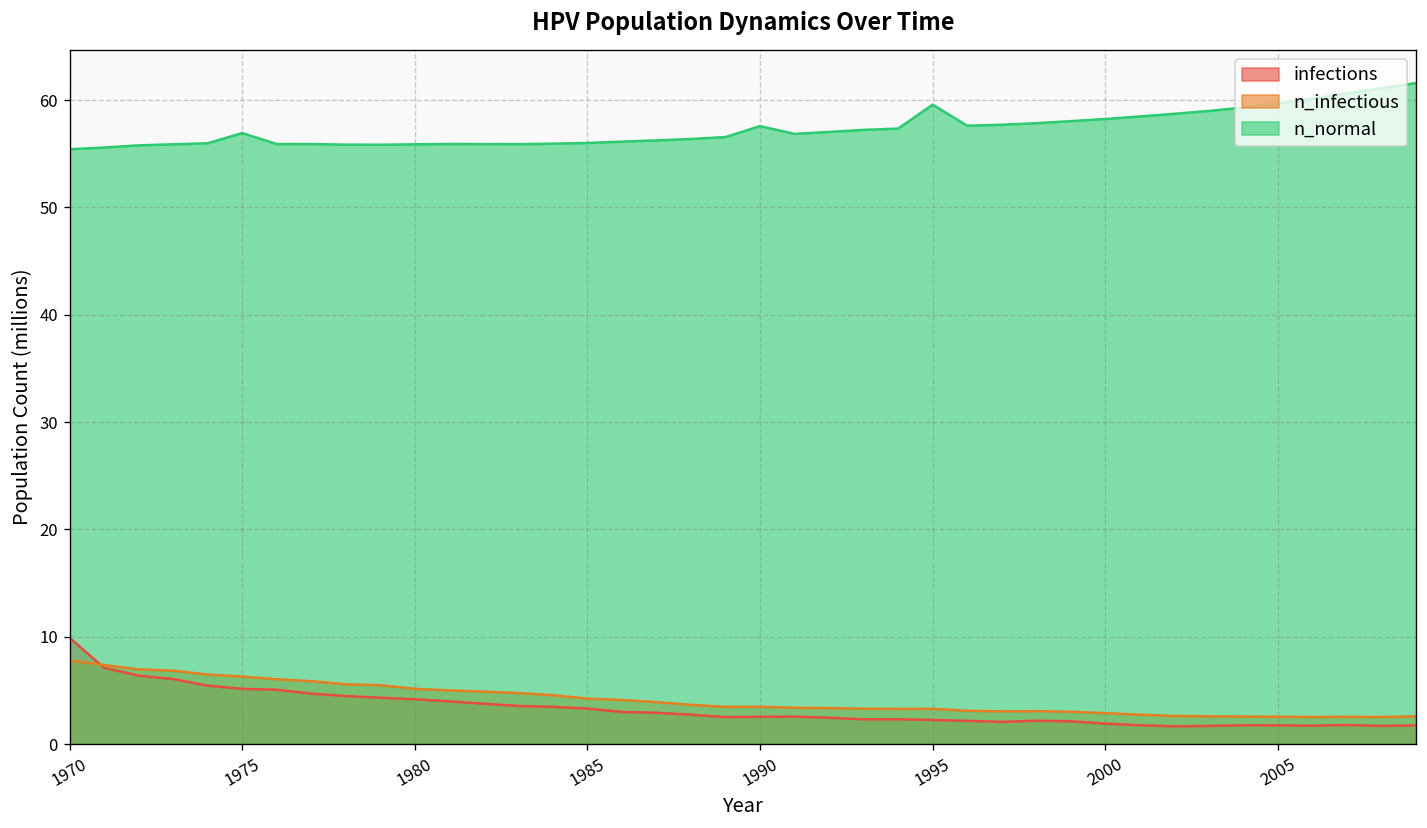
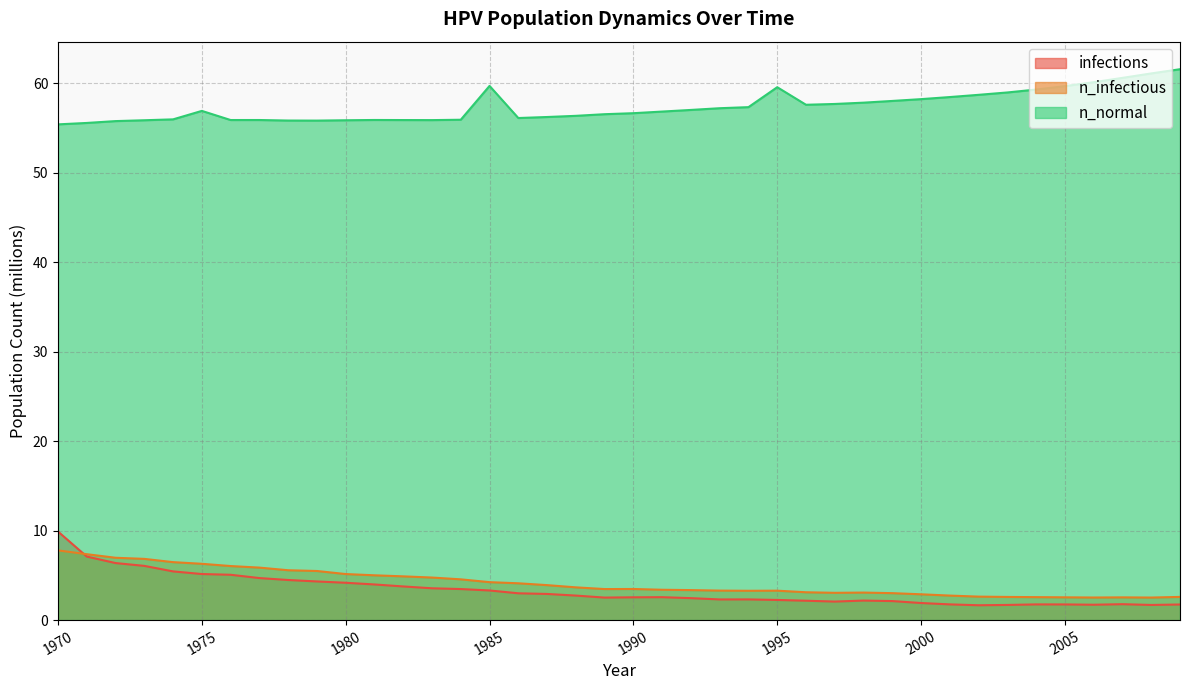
  {
    "n_normal": {
      "1970": 55,
      "1975": 57,
      "1980": 56,
-     "1985": 56,
-     "1990": 58,
+     "1985": 60,
+     "1990": 57,
      "1995": 60,
      "2000": 58
    }
  }
